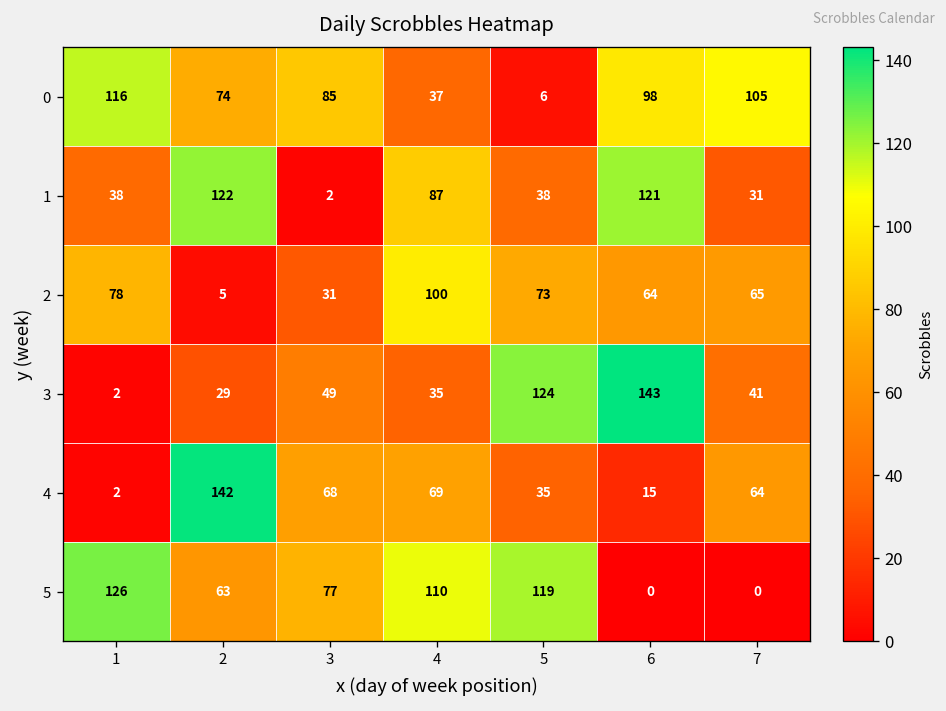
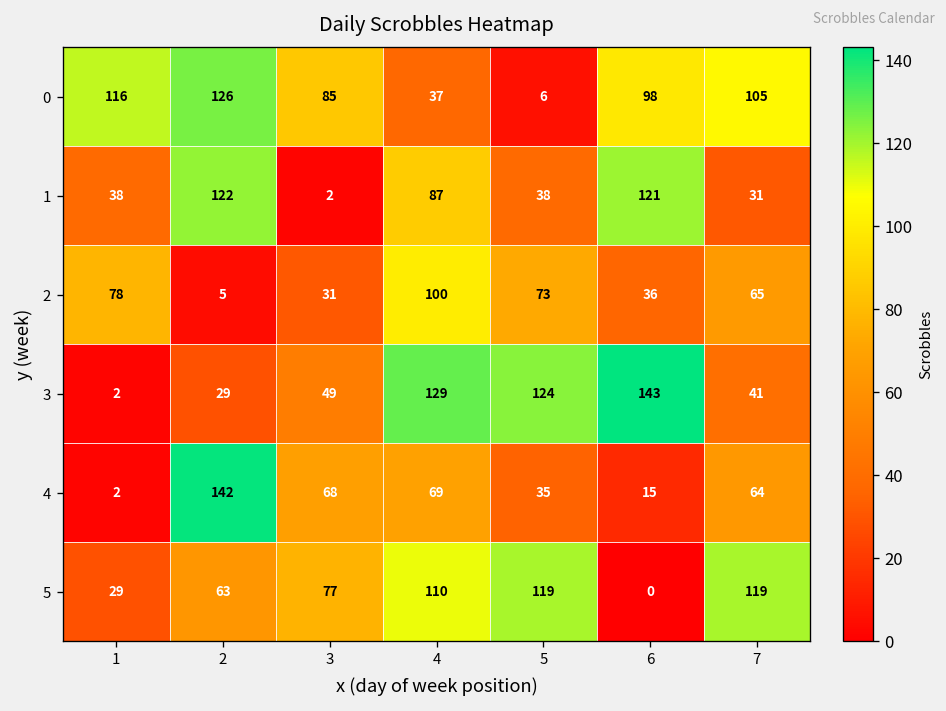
  {
    "0": {
      "1": 116,
-     "2": 74,
+     "2": 126,
      "3": 85,
      "4": 37,
      "5": 6,
      "6": 98,
      "7": 105
    },
    "1": {
      "1": 38,
      "2": 122,
      "3": 2,
      "4": 87,
      "5": 38,
      "6": 121,
      "7": 31
    },
    "2": {
      "1": 78,
      "2": 5,
      "3": 31,
      "4": 100,
      "5": 73,
-     "6": 64,
+     "6": 36,
      "7": 65
    },
    "3": {
      "1": 2,
      "2": 29,
      "3": 49,
-     "4": 35,
+     "4": 129,
      "5": 124,
      "6": 143,
      "7": 41
    },
    "4": {
      "1": 2,
      "2": 142,
      "3": 68,
      "4": 69,
      "5": 35,
      "6": 15,
      "7": 64
    },
    "5": {
-     "1": 126,
+     "1": 29,
      "2": 63,
      "3": 77,
      "4": 110,
      "5": 119,
      "6": 0,
-     "7": 0
+     "7": 119
    }
  }
